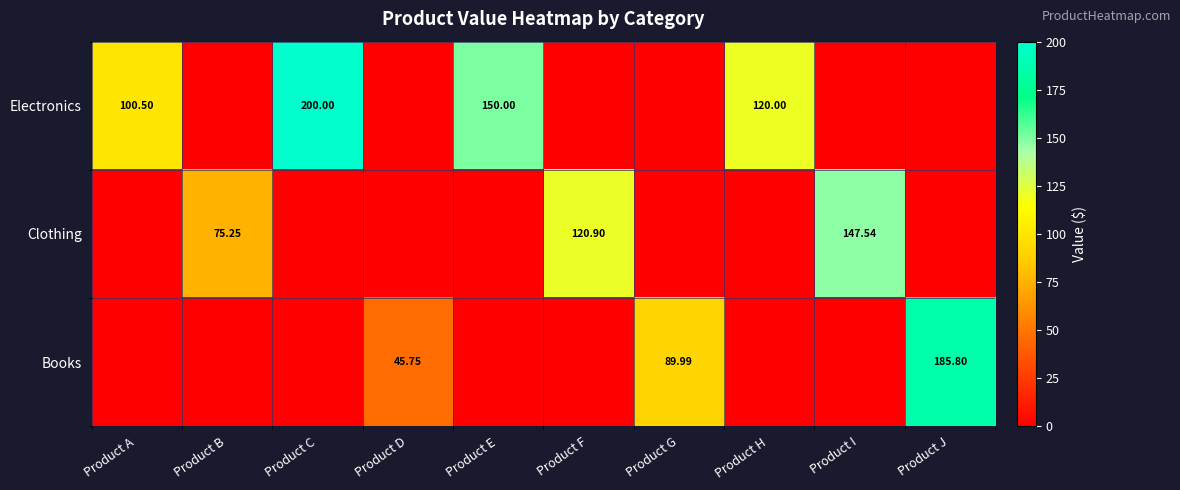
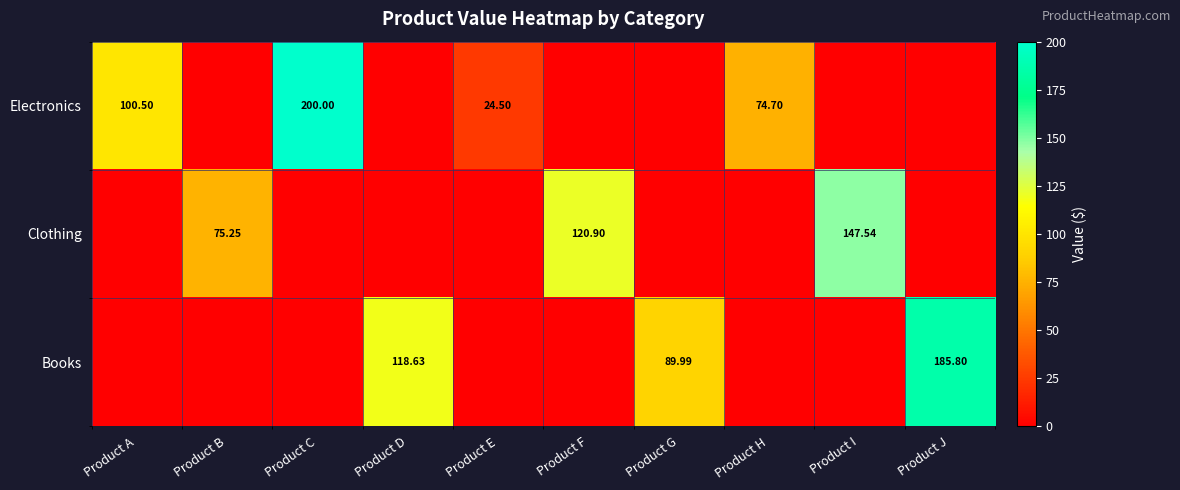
  {
    "Electronics": {
      "Product A": 100.50,
      "Product C": 200.00,
-     "Product E": 150.00,
-     "Product H": 120.00
+     "Product E": 24.50,
+     "Product H": 74.70
    },
    "Clothing": {
      "Product B": 75.25,
      "Product F": 120.90,
      "Product I": 147.54
    },
    "Books": {
-     "Product D": 45.75,
+     "Product D": 118.63,
      "Product G": 89.99,
      "Product J": 185.80
    }
  }
